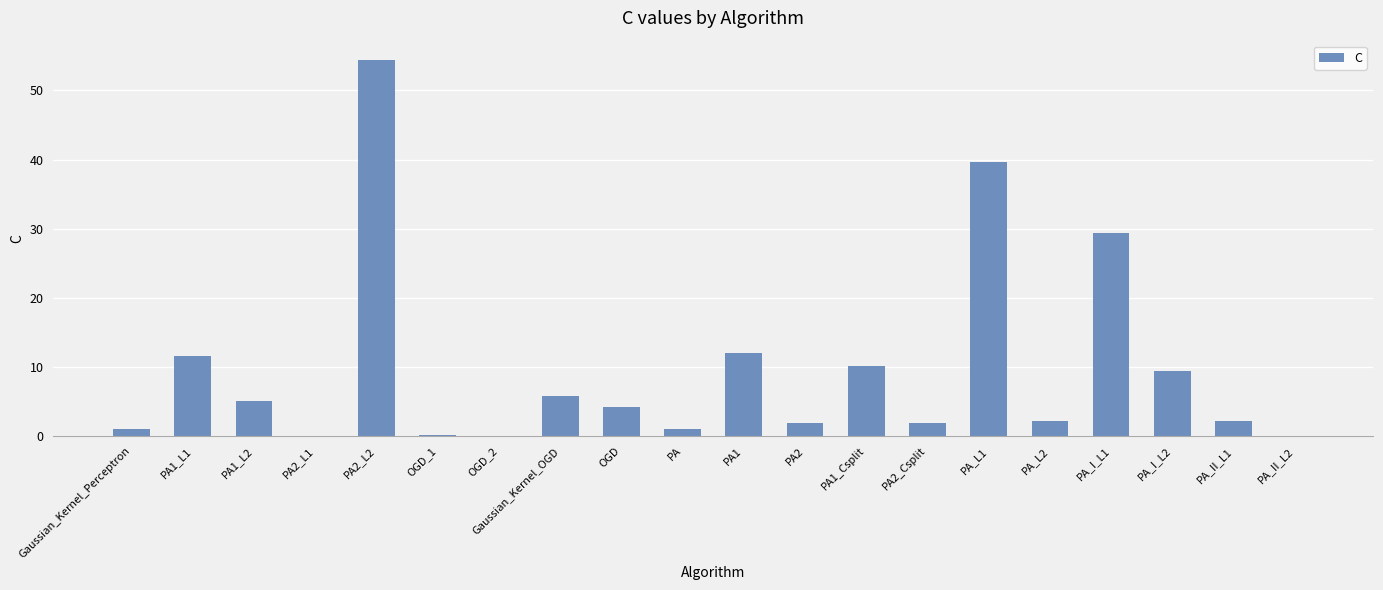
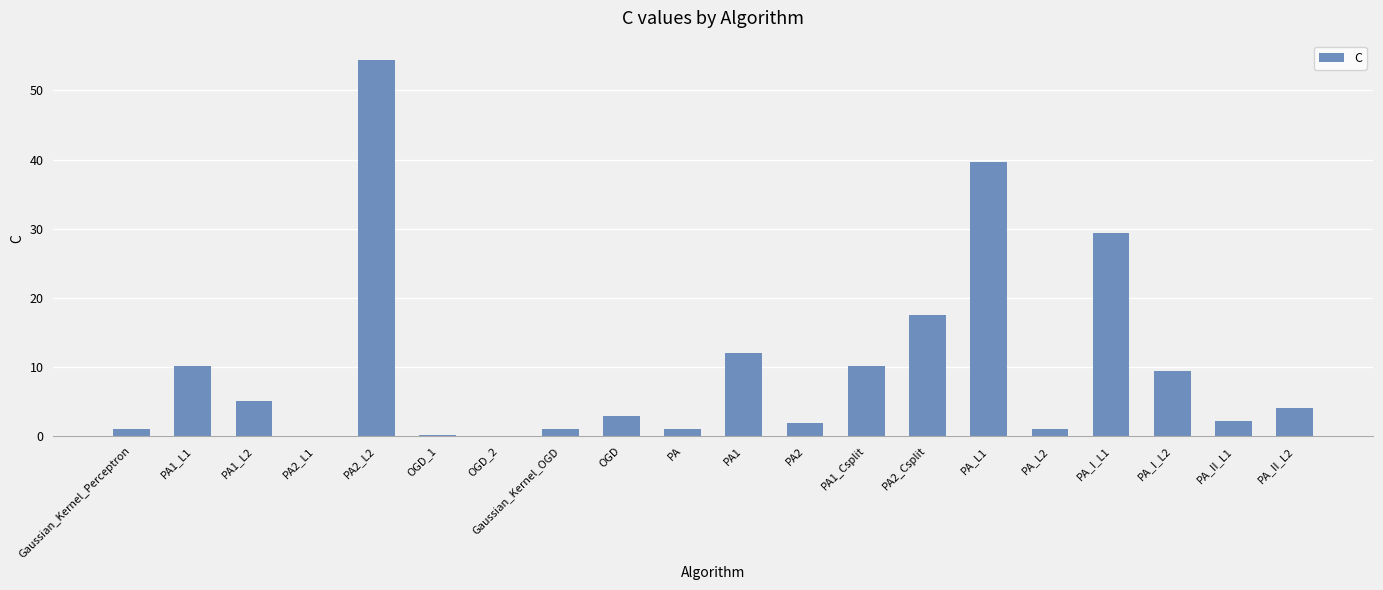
  {
    "Gaussian_Kernel_Perceptron": 1,
-   "PA1_L1": 12,
+   "PA1_L1": 10,
    "PA1_L2": 5,
    "PA2_L2": 54,
-   "Gaussian_Kernel_OGD": 6,
-   "OGD": 4,
+   "Gaussian_Kernel_OGD": 1,
+   "OGD": 3,
    "PA": 1,
    "PA1": 12,
    "PA2": 2,
    "PA1_Csplit": 10,
-   "PA2_Csplit": 2,
+   "PA2_Csplit": 17,
    "PA_L1": 40,
-   "PA_L2": 2,
+   "PA_L2": 1,
    "PA_I_L1": 29,
    "PA_I_L2": 9,
    "PA_II_L1": 2,
-   "PA_II_L2": 0
+   "PA_II_L2": 4
  }
